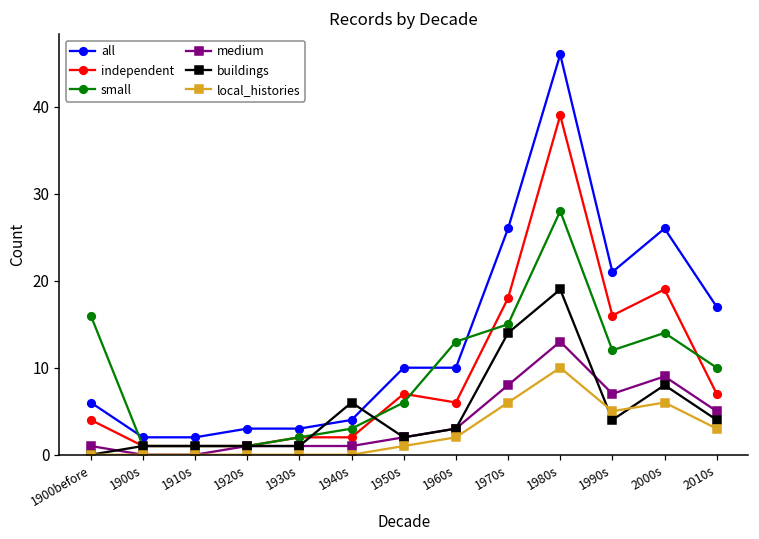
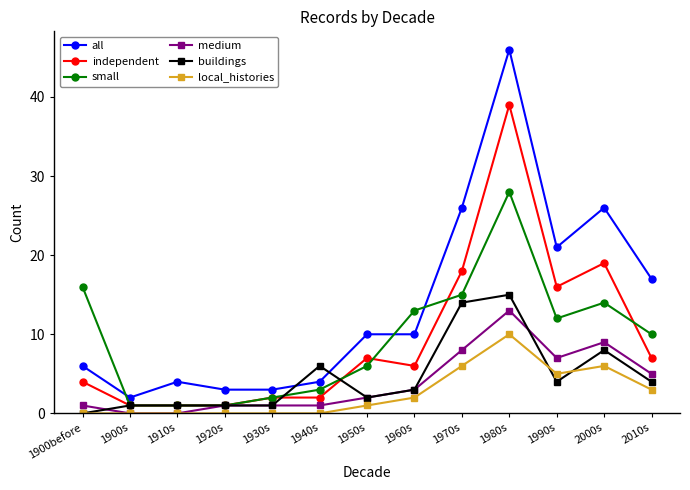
  {
    "all": {
      "1900before": 6,
      "1900s": 2,
-     "1910s": 2,
+     "1910s": 4,
      "1920s": 3,
      "1930s": 3,
      "1940s": 4,
      "1950s": 10,
      "1960s": 10,
      "1970s": 26,
      "1980s": 46,
      "1990s": 21,
      "2000s": 26,
      "2010s": 17
    },
    "independent": {
      "1900before": 4,
      "1940s": 2,
      "1950s": 7,
      "1960s": 6,
      "1970s": 18,
      "1980s": 39,
      "1990s": 16,
      "2000s": 19,
      "2010s": 7
    },
    "small": {
      "1900before": 16,
      "1940s": 3,
      "1950s": 6,
      "1960s": 13,
      "1970s": 15,
      "1980s": 28,
      "1990s": 12,
      "2000s": 14,
      "2010s": 10
    },
    "medium": {
      "1900before": 1,
      "1940s": 1,
      "1970s": 8,
      "1980s": 13,
      "1990s": 7,
      "2000s": 9,
      "2010s": 5
    },
    "buildings": {
      "1940s": 6,
      "1970s": 14,
-     "1980s": 19,
+     "1980s": 15,
      "1990s": 4,
      "2000s": 8,
      "2010s": 4
    },
    "local_histories": {
      "1920s": 0,
      "1930s": 0,
      "1940s": 0,
      "1950s": 1,
      "1960s": 2,
      "1970s": 6,
      "1980s": 10,
      "1990s": 5,
      "2000s": 6,
      "2010s": 3
    }
  }
